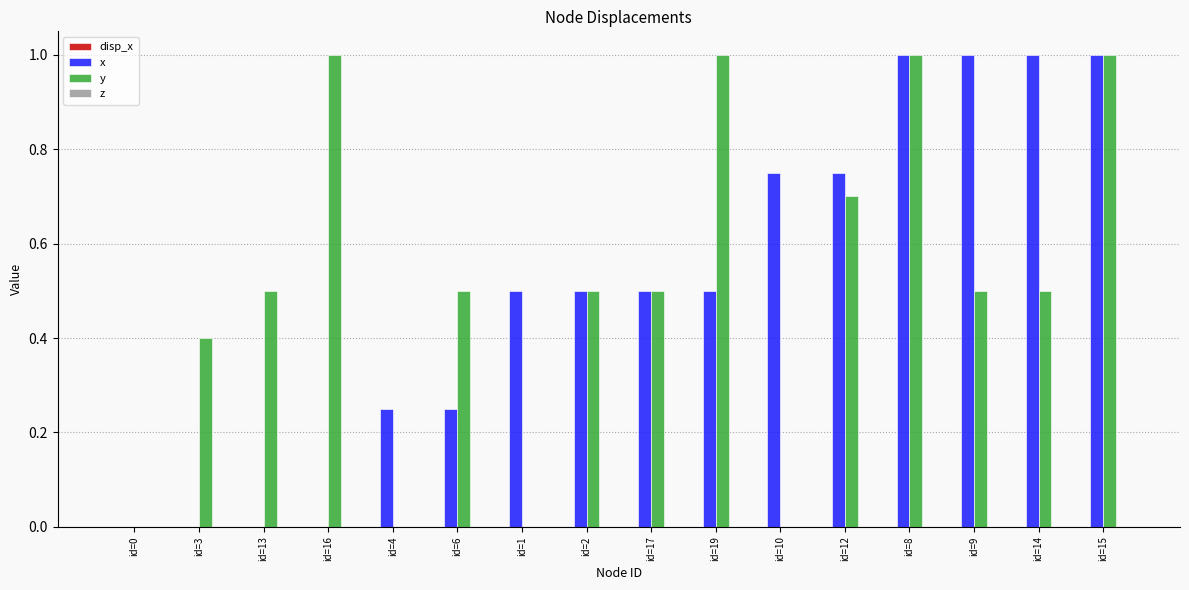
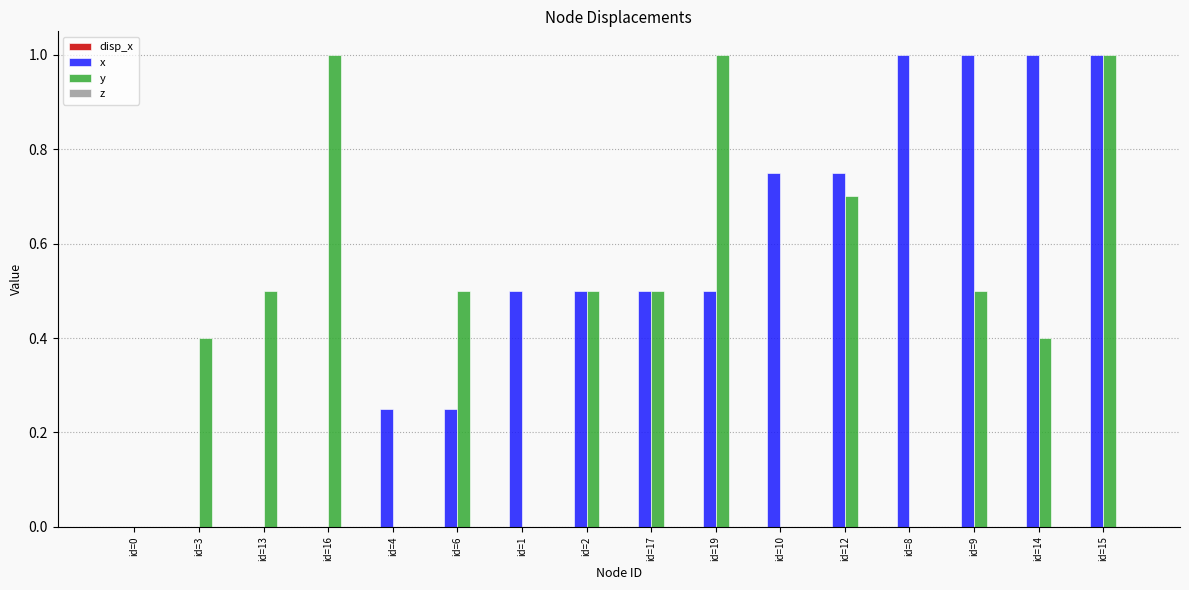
  {
    "disp_x": {
      "id=0": 0.0,
      "id=3": 0.0,
      "id=13": 0.0,
      "id=16": 0.0
    },
    "x": {
      "id=0": 0.0,
      "id=3": 0.0,
      "id=13": 0.0,
      "id=16": 0.0,
      "id=4": 0.25,
      "id=6": 0.25,
      "id=1": 0.5,
      "id=2": 0.5,
      "id=17": 0.5,
      "id=19": 0.5,
      "id=10": 0.75,
      "id=12": 0.75,
      "id=8": 1.0,
      "id=9": 1.0,
      "id=14": 1.0,
      "id=15": 1.0
    },
    "y": {
      "id=0": 0.0,
      "id=3": 0.4,
      "id=13": 0.5,
      "id=16": 1.0,
      "id=4": 0.0,
      "id=6": 0.5,
      "id=1": 0.0,
      "id=2": 0.5,
      "id=17": 0.5,
      "id=19": 1.0,
      "id=10": 0.0,
      "id=12": 0.7,
-     "id=8": 1,
+     "id=8": 0,
      "id=9": 0.5,
-     "id=14": 0.5,
+     "id=14": 0.4,
      "id=15": 1.0
    },
    "z": {
      "id=0": 0.0,
      "id=3": 0.0,
      "id=13": 0.0,
      "id=16": 0.0,
      "id=4": 0.0,
      "id=6": 0.0,
      "id=1": 0.0,
      "id=2": 0.0,
      "id=17": 0.0,
      "id=19": 0.0,
      "id=10": 0.0,
      "id=12": 0.0,
      "id=8": 0.0,
      "id=9": 0.0,
      "id=14": 0.0,
      "id=15": 0.0
    }
  }
